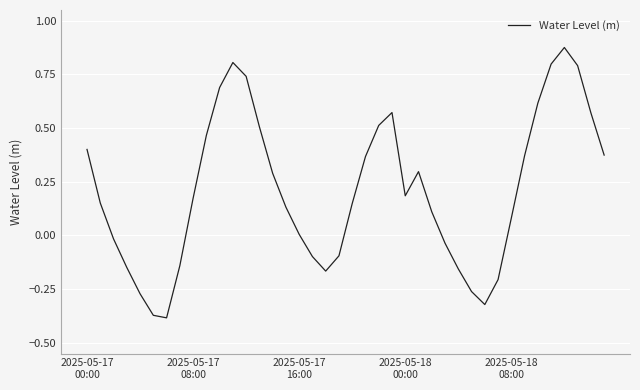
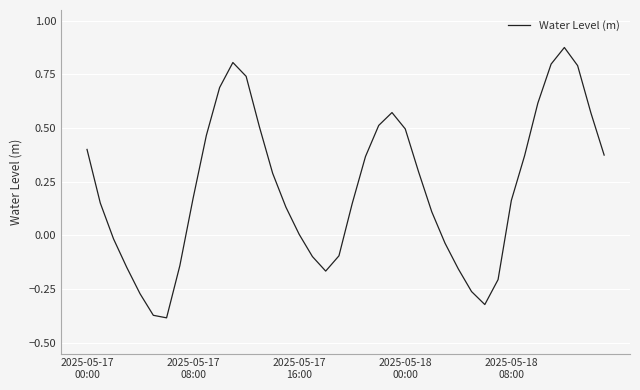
  {
    "2025-05-17 00:00": 0.40,
    "2025-05-17 08:00": 0.17,
    "2025-05-17 16:00": 0.01,
-   "2025-05-18 00:00": 0.18,
-   "2025-05-18 08:00": 0.08
+   "2025-05-18 00:00": 0.50,
+   "2025-05-18 08:00": 0.16
  }
